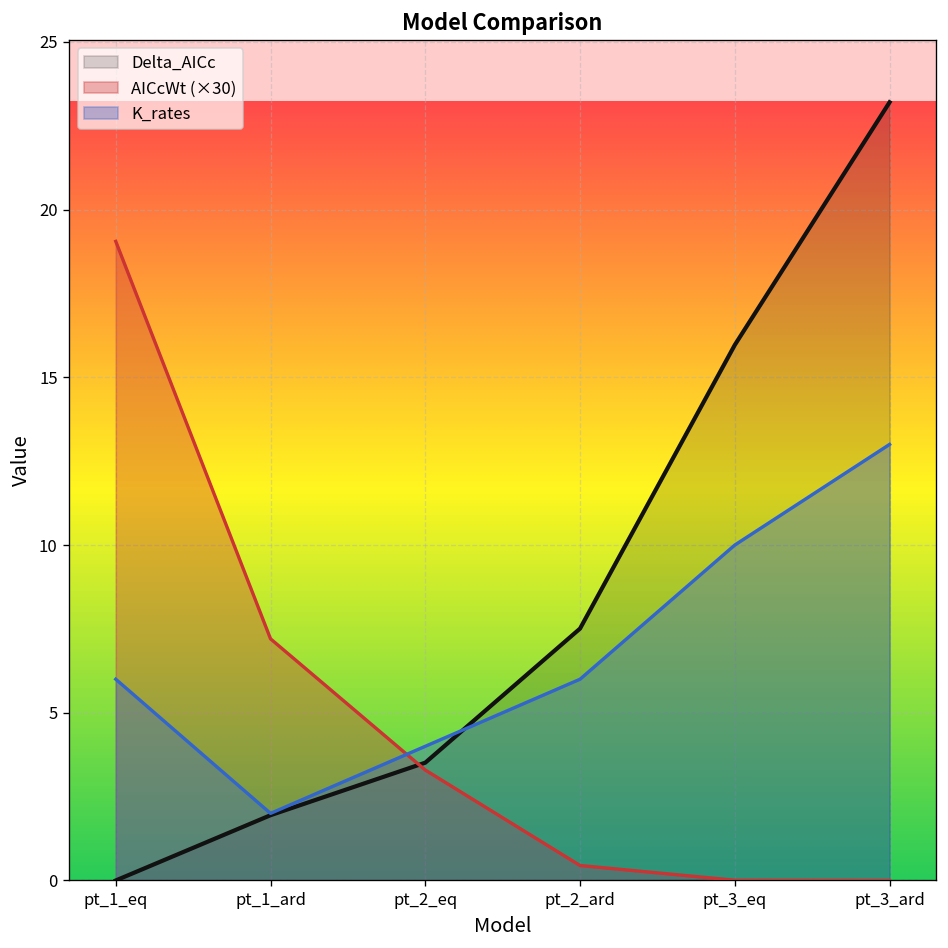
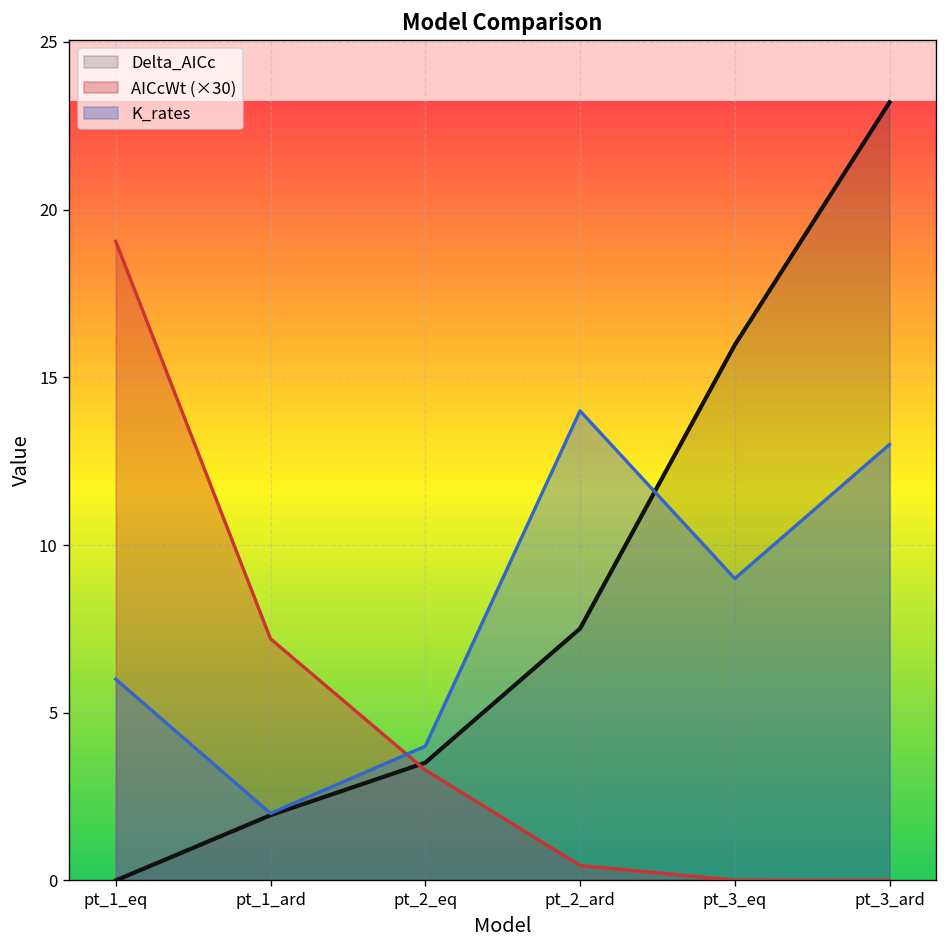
  {
    "K_rates": {
      "pt_1_eq": 6,
      "pt_2_eq": 4,
-     "pt_2_ard": 6,
-     "pt_3_eq": 10,
+     "pt_2_ard": 14,
+     "pt_3_eq": 9,
      "pt_3_ard": 13
    }
  }
